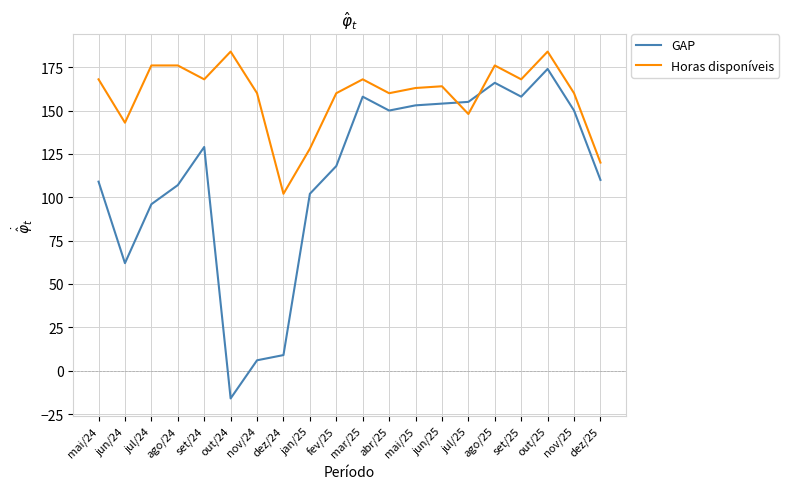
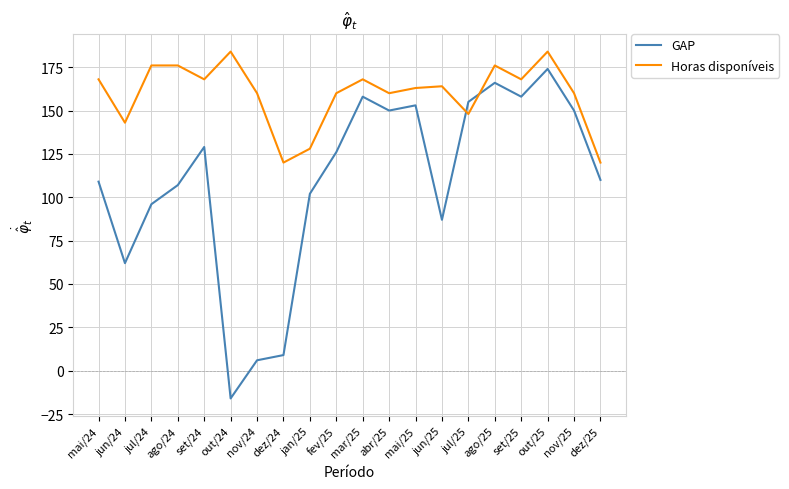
  {
    "GAP": {
      "mai/24": 109,
      "jun/24": 62,
      "jul/24": 96,
      "ago/24": 107,
      "set/24": 129,
      "out/24": -16,
      "nov/24": 6,
      "dez/24": 9,
      "jan/25": 102,
-     "fev/25": 118,
+     "fev/25": 126,
      "mar/25": 158,
      "abr/25": 150,
      "mai/25": 153,
-     "jun/25": 154,
+     "jun/25": 87,
      "jul/25": 155,
      "ago/25": 166,
      "set/25": 158,
      "out/25": 174,
      "nov/25": 150,
      "dez/25": 110
    },
    "Horas disponíveis": {
      "mai/24": 168,
      "jun/24": 143,
      "jul/24": 176,
      "ago/24": 176,
      "set/24": 168,
      "out/24": 184,
      "nov/24": 160,
-     "dez/24": 102,
+     "dez/24": 120,
      "jan/25": 128,
      "fev/25": 160,
      "mar/25": 168,
      "abr/25": 160,
      "mai/25": 163,
      "jun/25": 164,
      "jul/25": 148,
      "ago/25": 176,
      "set/25": 168,
      "out/25": 184,
      "nov/25": 160,
      "dez/25": 120
    }
  }
